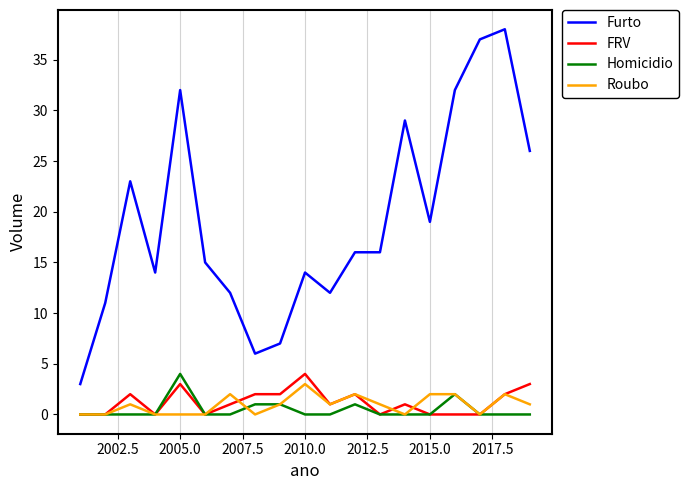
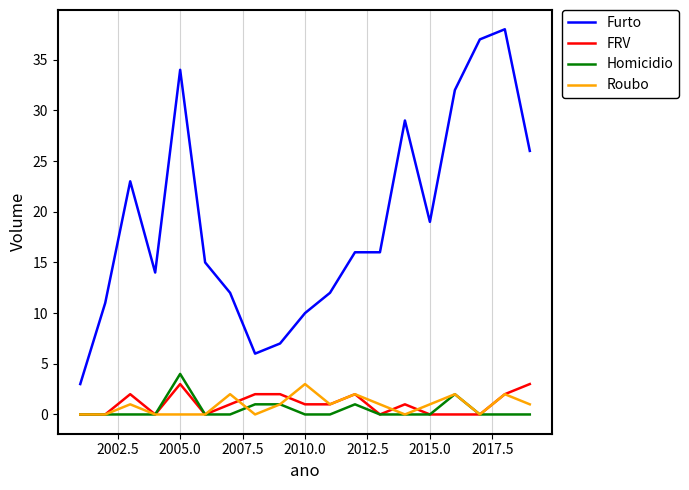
  {
    "Furto": {
-     "2005.0": 32,
-     "2010.0": 14,
+     "2005.0": 34,
+     "2010.0": 10,
      "2015.0": 19
    },
    "FRV": {
      "2005.0": 3,
-     "2010.0": 4
+     "2010.0": 1
    },
    "Homicidio": {
      "2005.0": 4,
      "2010.0": 0
    },
    "Roubo": {
      "2005.0": 0,
      "2010.0": 3,
-     "2015.0": 2
+     "2015.0": 1
    }
  }
